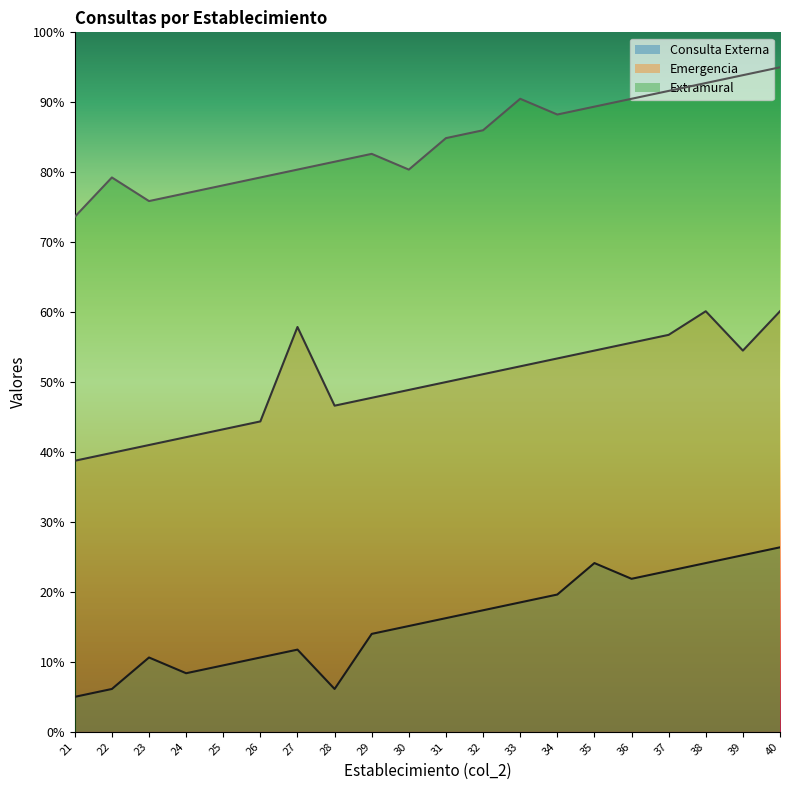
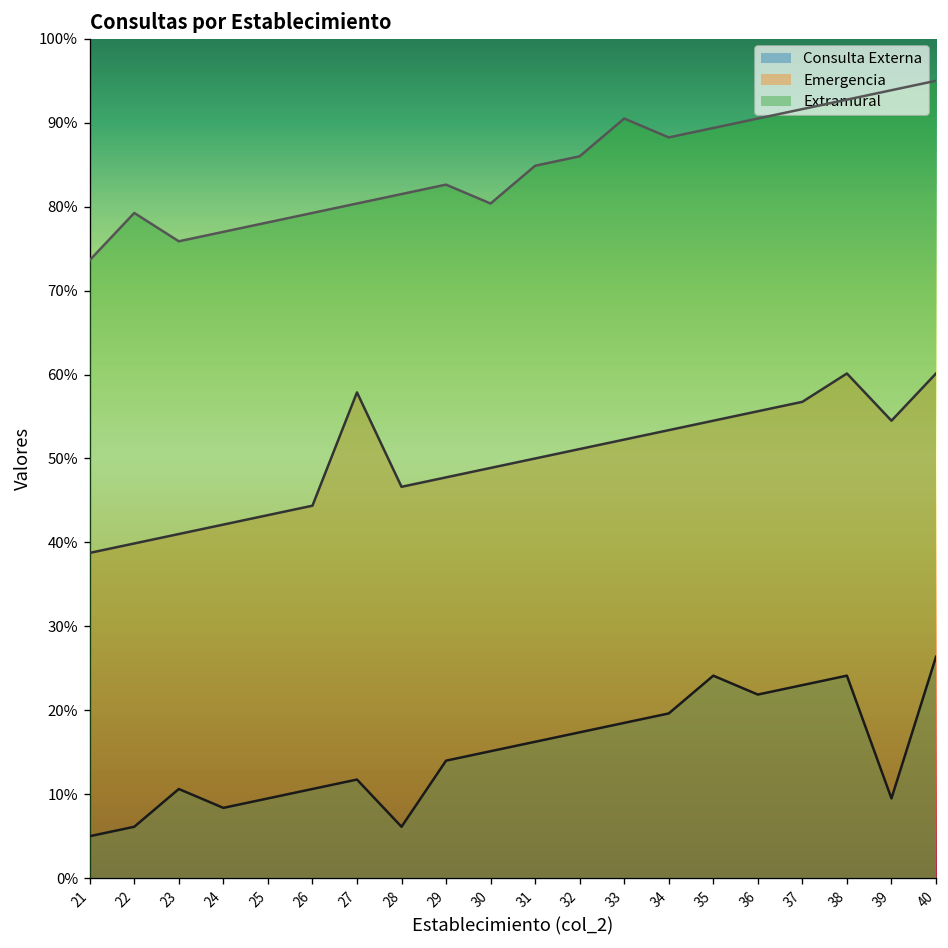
  {
    "Consulta Externa": {
      "21": "5%",
      "22": "6%",
      "23": "11%",
      "24": "8%",
      "25": "10%",
      "26": "11%",
      "27": "12%",
      "28": "6%",
      "29": "14%",
      "30": "15%",
      "31": "16%",
      "32": "17%",
      "33": "19%",
      "34": "20%",
      "35": "24%",
      "36": "22%",
      "37": "23%",
      "38": "24%",
-     "39": "25%",
+     "39": "10%",
      "40": "26%"
    },
    "Emergencia": {
      "21": "39%",
      "22": "40%",
      "23": "41%",
      "24": "42%",
      "25": "43%",
      "26": "44%",
      "27": "58%",
      "28": "47%",
      "29": "48%",
      "30": "49%",
      "31": "50%",
      "32": "51%",
      "33": "52%",
      "34": "53%",
      "35": "55%",
      "36": "56%",
      "37": "57%",
      "38": "60%",
      "39": "55%",
      "40": "60%"
    },
    "Extramural": {
      "21": "74%",
      "22": "79%",
      "23": "76%",
      "24": "77%",
      "25": "78%",
      "26": "79%",
      "27": "80%",
      "28": "82%",
      "29": "83%",
      "30": "80%",
      "31": "85%",
      "32": "86%",
      "33": "91%",
      "34": "88%",
      "35": "89%",
      "40": "95%"
    }
  }
